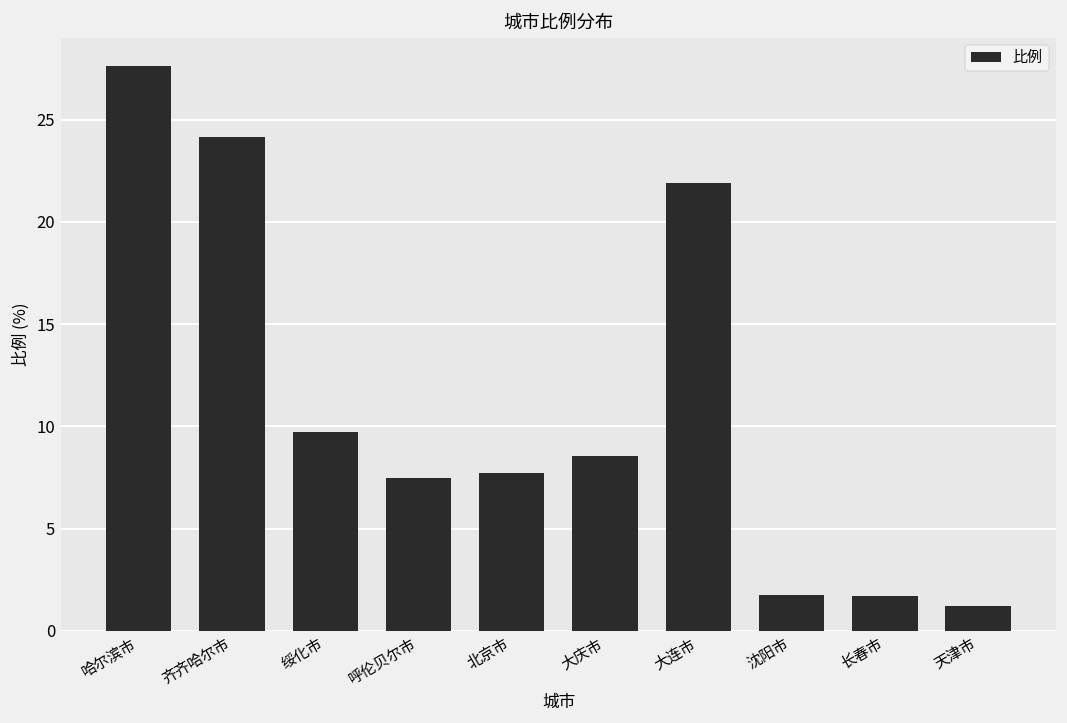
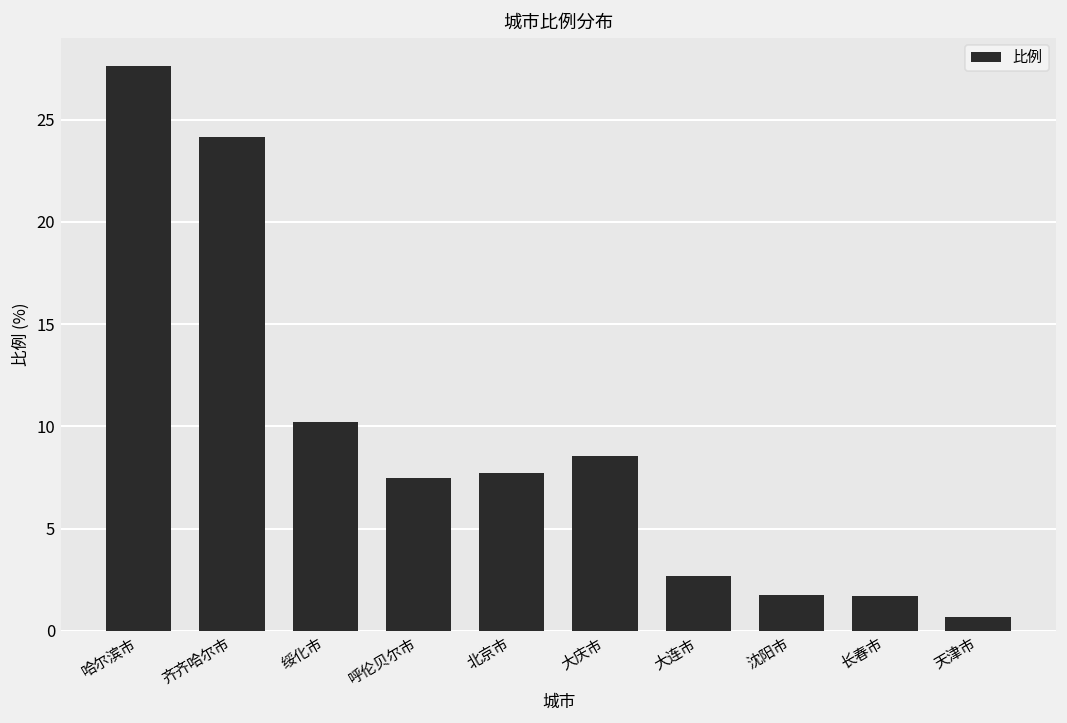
  {
    "哈尔滨市": 27.6,
    "齐齐哈尔市": 24.2,
-   "绥化市": 9.7,
+   "绥化市": 10.2,
    "呼伦贝尔市": 7.5,
    "北京市": 7.7,
    "大庆市": 8.6,
-   "大连市": 21.9,
+   "大连市": 2.7,
    "沈阳市": 1.7,
    "长春市": 1.7,
-   "天津市": 1.2
+   "天津市": 0.7
  }
